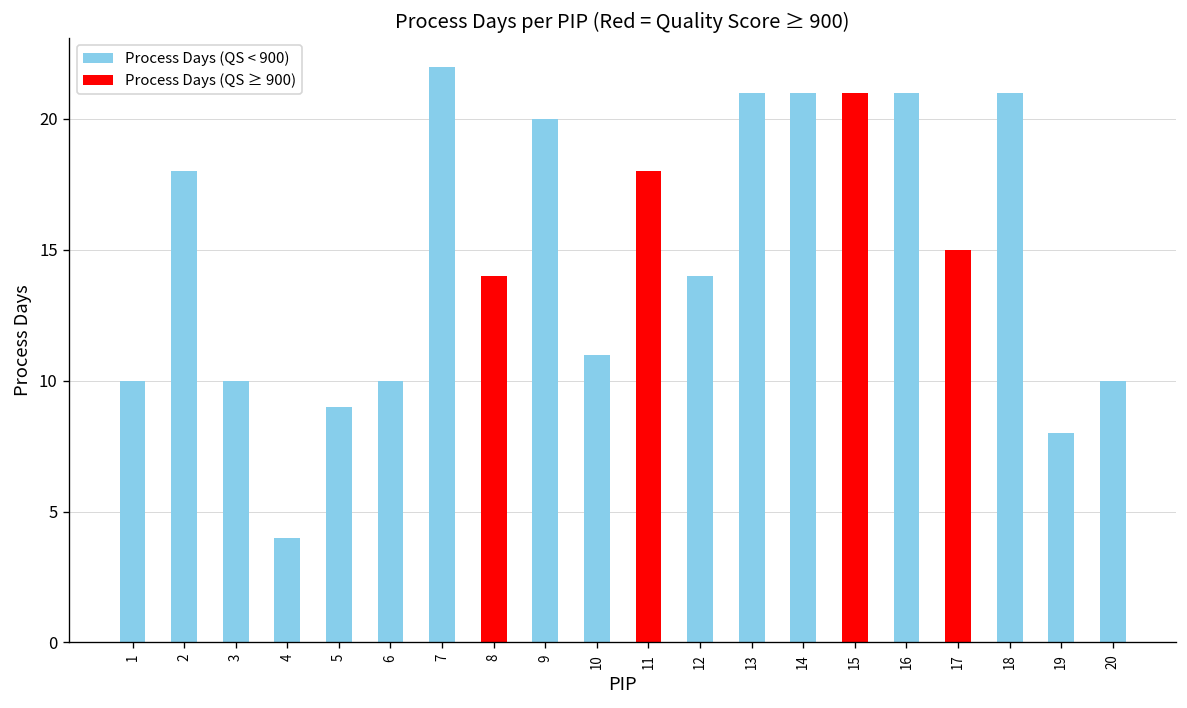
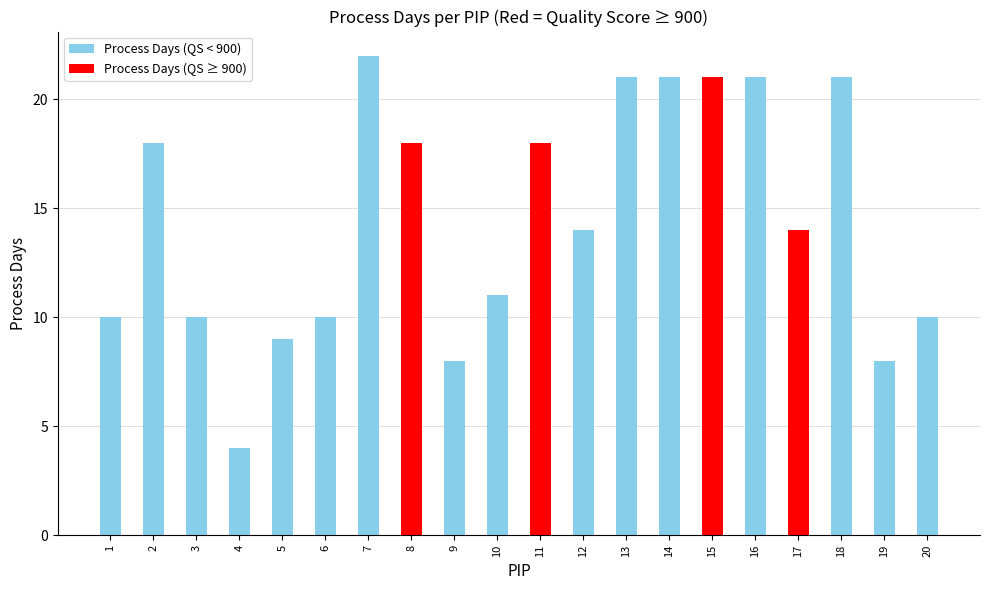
  {
    "1": 10,
    "2": 18,
    "3": 10,
    "4": 4,
    "5": 9,
    "6": 10,
    "7": 22,
-   "8": 14,
-   "9": 20,
+   "8": 18,
+   "9": 8,
    "10": 11,
    "11": 18,
    "12": 14,
    "13": 21,
    "14": 21,
    "15": 21,
    "16": 21,
-   "17": 15,
+   "17": 14,
    "18": 21,
    "19": 8,
    "20": 10
  }
